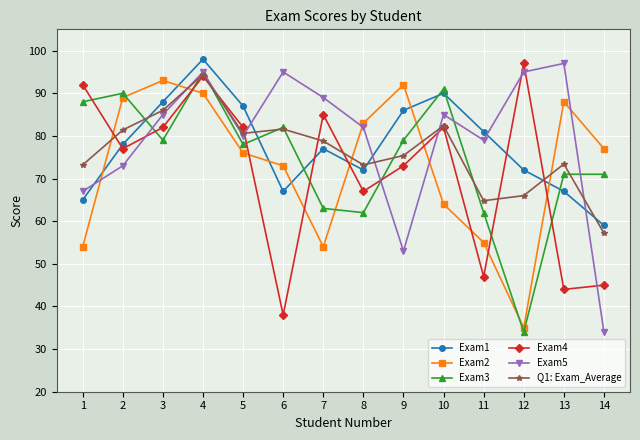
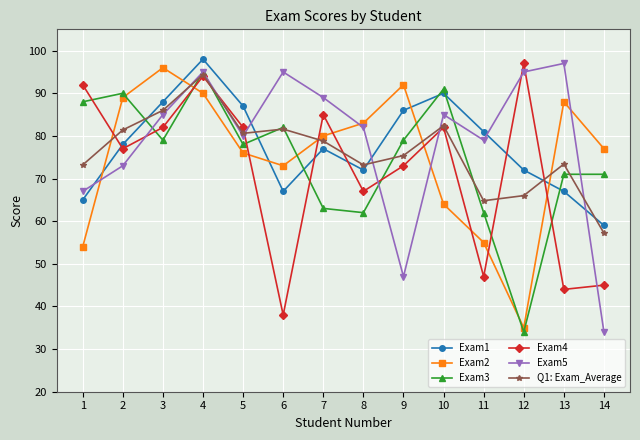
  {
    "Exam1": {
      "1": 65,
      "2": 78,
      "3": 88,
      "4": 98,
      "5": 87,
      "6": 67,
      "7": 77,
      "8": 72,
      "9": 86,
      "10": 90,
      "11": 81,
      "12": 72,
      "13": 67,
      "14": 59
    },
    "Exam2": {
      "1": 54,
      "2": 89,
-     "3": 93,
+     "3": 96,
      "4": 90,
      "5": 76,
      "6": 73,
-     "7": 54,
+     "7": 80,
      "8": 83,
      "9": 92,
      "10": 64,
      "11": 55,
      "12": 35,
      "13": 88,
      "14": 77
    },
    "Exam3": {
      "1": 88,
      "2": 90,
      "3": 79,
      "5": 78,
      "7": 63,
      "8": 62,
      "9": 79,
      "10": 91,
      "11": 62,
      "12": 34,
      "13": 71,
      "14": 71
    },
    "Exam4": {
      "1": 92,
      "2": 77,
      "3": 82,
      "5": 82,
      "6": 38,
      "7": 85,
      "8": 67,
      "9": 73,
      "11": 47,
      "12": 97,
      "13": 44,
      "14": 45
    },
    "Exam5": {
      "1": 67,
      "2": 73,
      "3": 85,
      "6": 95,
      "7": 89,
      "8": 82,
-     "9": 53,
+     "9": 47,
      "10": 85,
      "11": 79,
      "12": 95,
      "13": 97,
      "14": 34
    },
    "Q1: Exam_Average": {
      "1": 73,
      "2": 81,
      "3": 86,
      "7": 79,
      "8": 73,
      "9": 75,
      "11": 65,
      "12": 66,
      "13": 73,
      "14": 57
    }
  }
